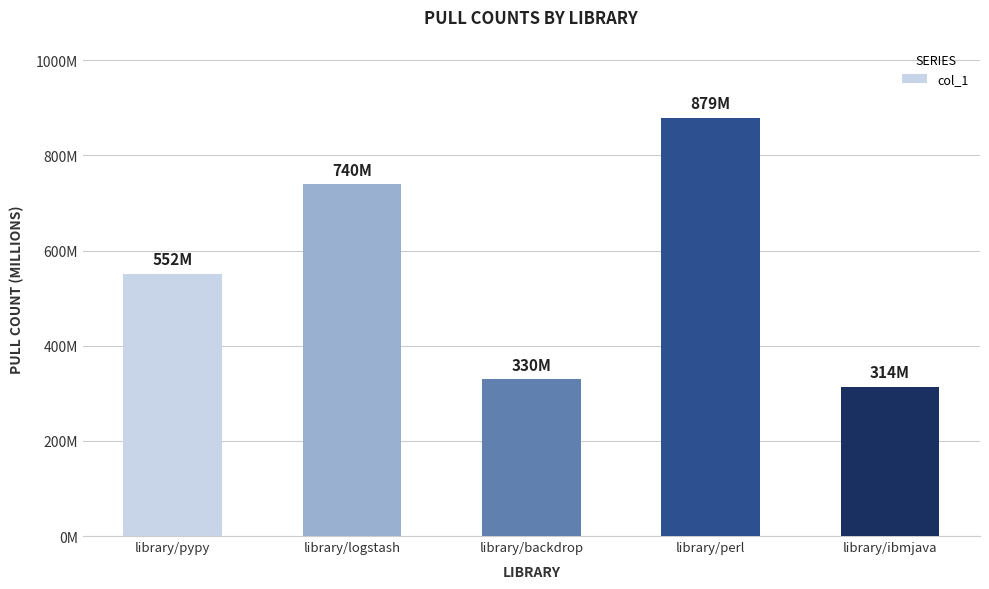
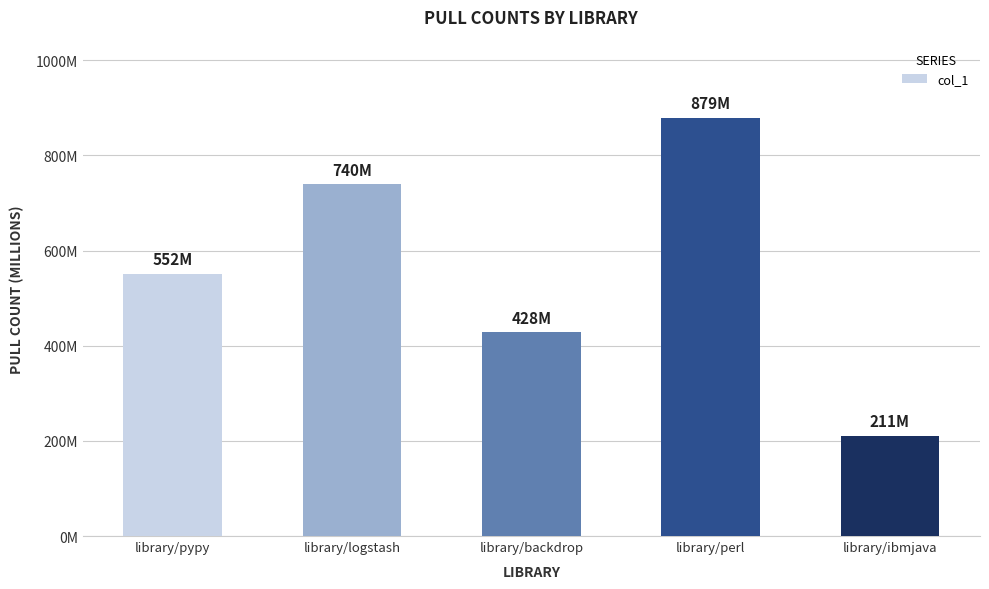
  {
    "library/pypy": "552M",
    "library/logstash": "740M",
-   "library/backdrop": "330M",
+   "library/backdrop": "428M",
    "library/perl": "879M",
-   "library/ibmjava": "314M"
+   "library/ibmjava": "211M"
  }
